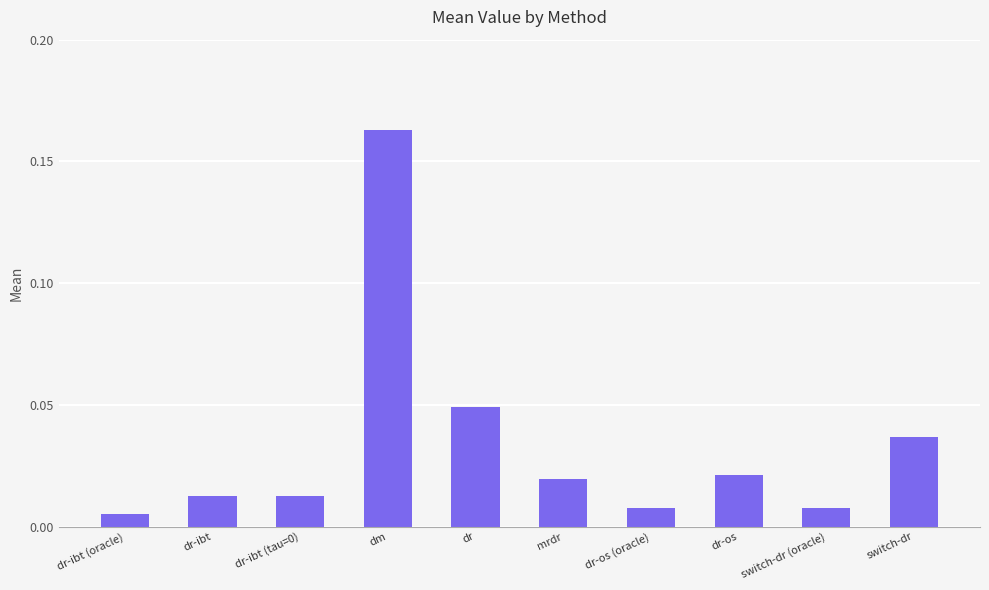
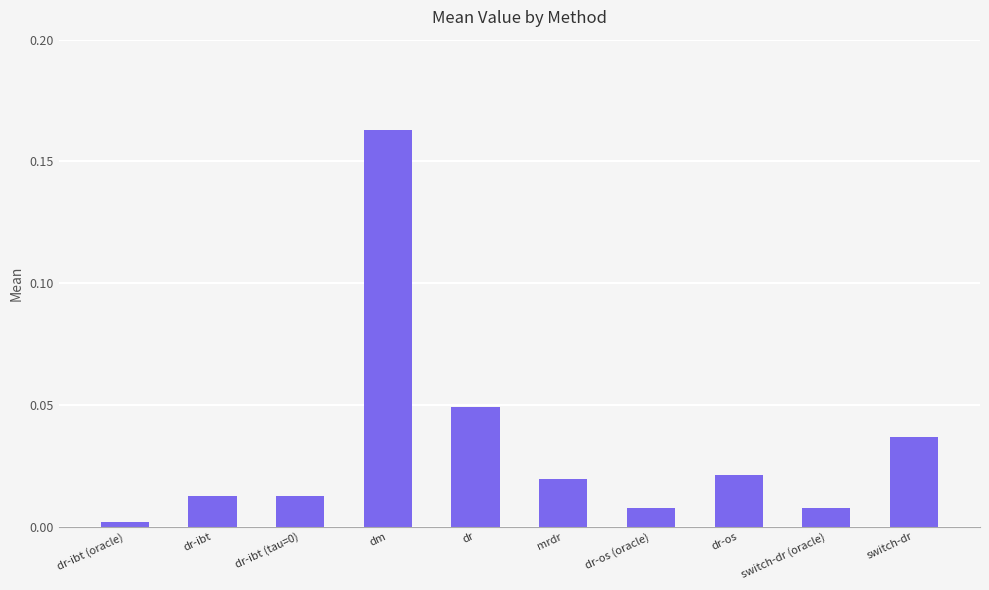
  {
-   "dr-ibt (oracle)": 0.005,
+   "dr-ibt (oracle)": 0.002,
    "dr-ibt": 0.013,
    "dr-ibt (tau=0)": 0.012,
    "dm": 0.163,
    "dr": 0.049,
    "mrdr": 0.019,
    "dr-os (oracle)": 0.008,
    "dr-os": 0.021,
    "switch-dr (oracle)": 0.008,
    "switch-dr": 0.037
  }
